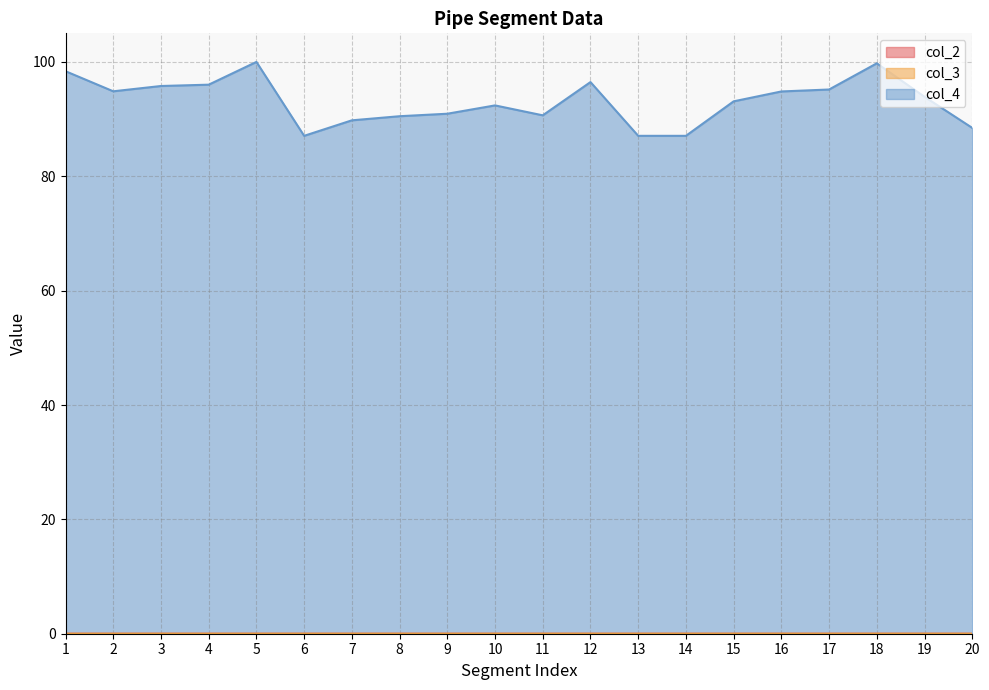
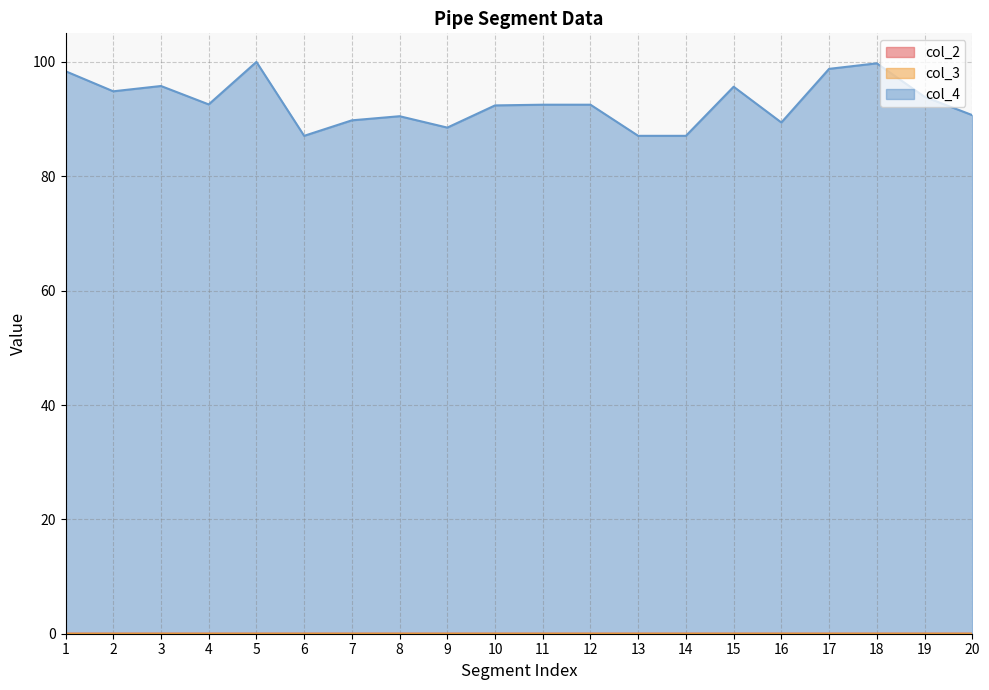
  {
    "col_3": {
      "1": 0,
      "2": 0,
      "3": 0,
      "4": 0,
      "5": 0,
      "6": 0,
      "7": 0,
      "8": 0,
      "9": 0,
      "10": 0,
      "11": 0,
      "12": 0,
      "13": 0,
      "14": 0,
      "15": 0,
      "16": 0,
      "17": 0,
      "18": 0,
      "19": 0,
      "20": 0
    },
    "col_4": {
      "1": 98,
      "2": 95,
      "3": 96,
-     "4": 96,
+     "4": 93,
      "5": 100,
      "6": 87,
      "7": 90,
      "8": 91,
-     "9": 91,
+     "9": 89,
      "10": 92,
-     "11": 91,
-     "12": 96,
+     "11": 93,
+     "12": 93,
      "13": 87,
      "14": 87,
-     "15": 93,
-     "16": 95,
-     "17": 95,
+     "15": 96,
+     "16": 89,
+     "17": 99,
      "18": 100,
-     "20": 88
+     "20": 91
    }
  }
